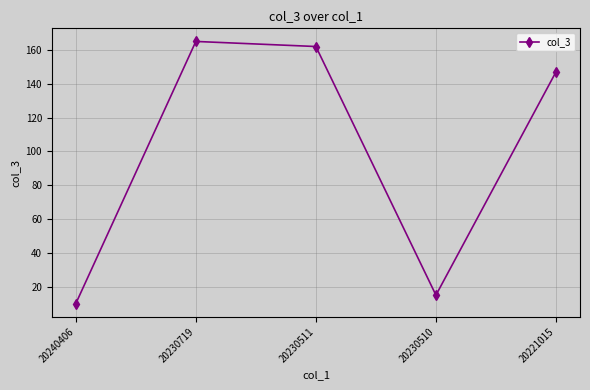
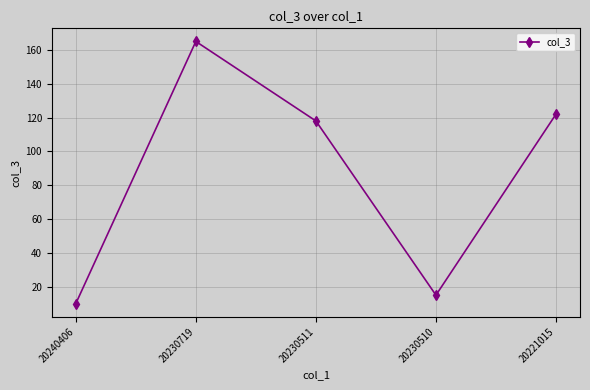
  {
    "20240406": 10,
    "20230719": 165,
-   "20230511": 162,
+   "20230511": 118,
    "20230510": 15,
-   "20221015": 147
+   "20221015": 122
  }
